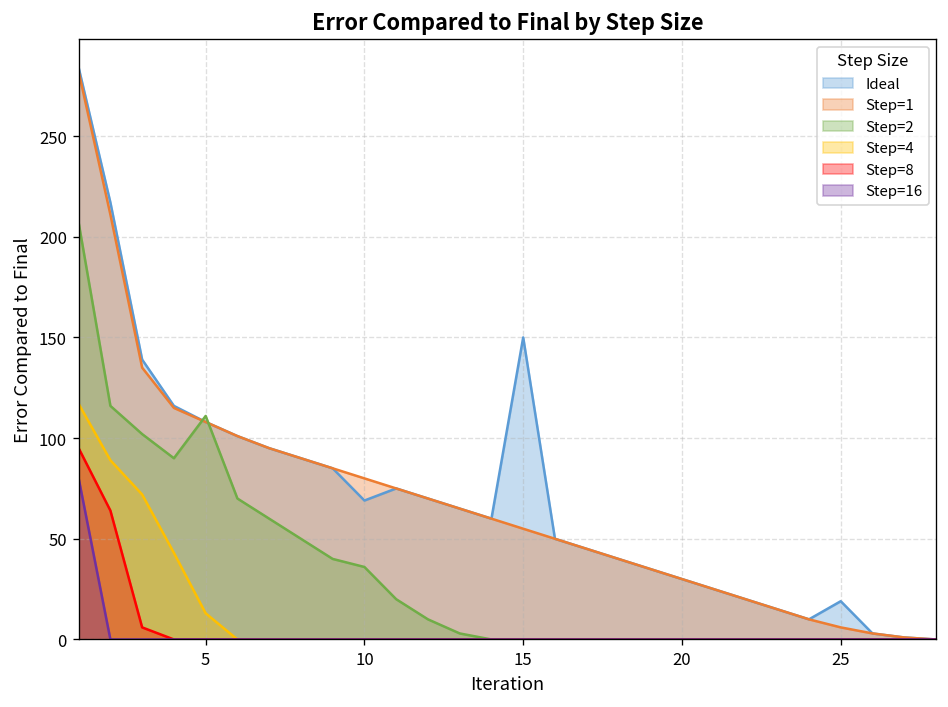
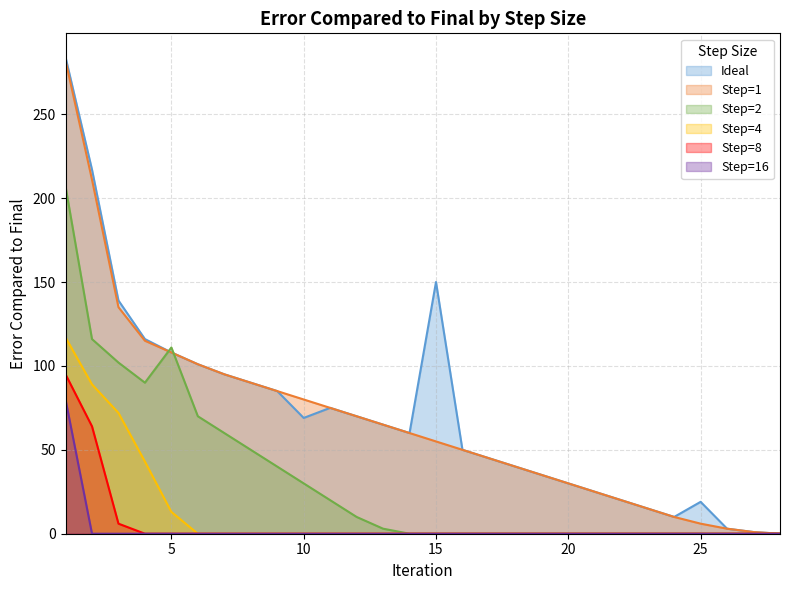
  {
    "Ideal": {
      "10": 69,
      "15": 150,
      "25": 19
    },
    "Step=2": {
      "5": 111,
-     "10": 36
+     "10": 30
    }
  }
